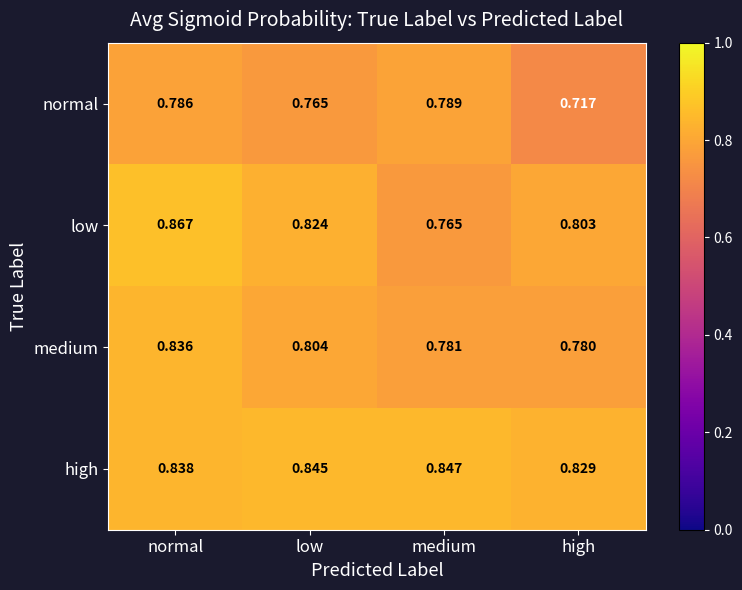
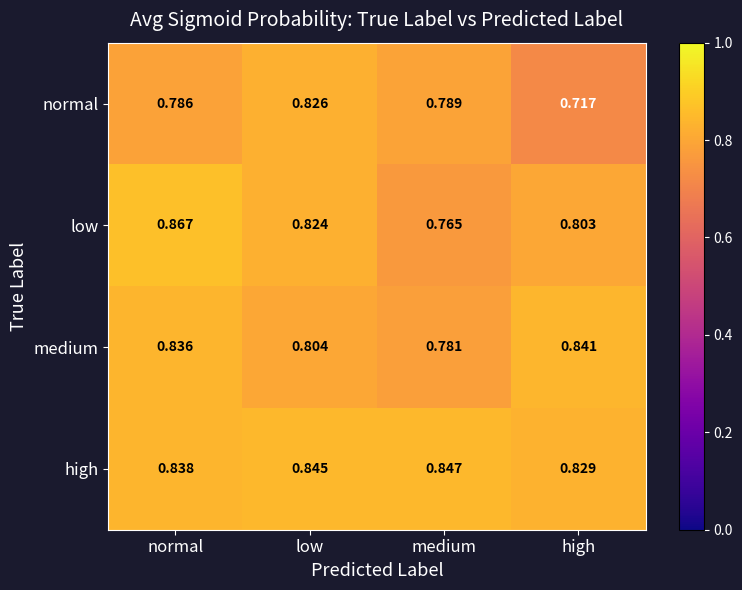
  {
    "normal": {
      "normal": 0.786,
-     "low": 0.765,
+     "low": 0.826,
      "medium": 0.789,
      "high": 0.717
    },
    "low": {
      "normal": 0.867,
      "low": 0.824,
      "medium": 0.765,
      "high": 0.803
    },
    "medium": {
      "normal": 0.836,
      "low": 0.804,
      "medium": 0.781,
-     "high": 0.780
+     "high": 0.841
    },
    "high": {
      "normal": 0.838,
      "low": 0.845,
      "medium": 0.847,
      "high": 0.829
    }
  }
